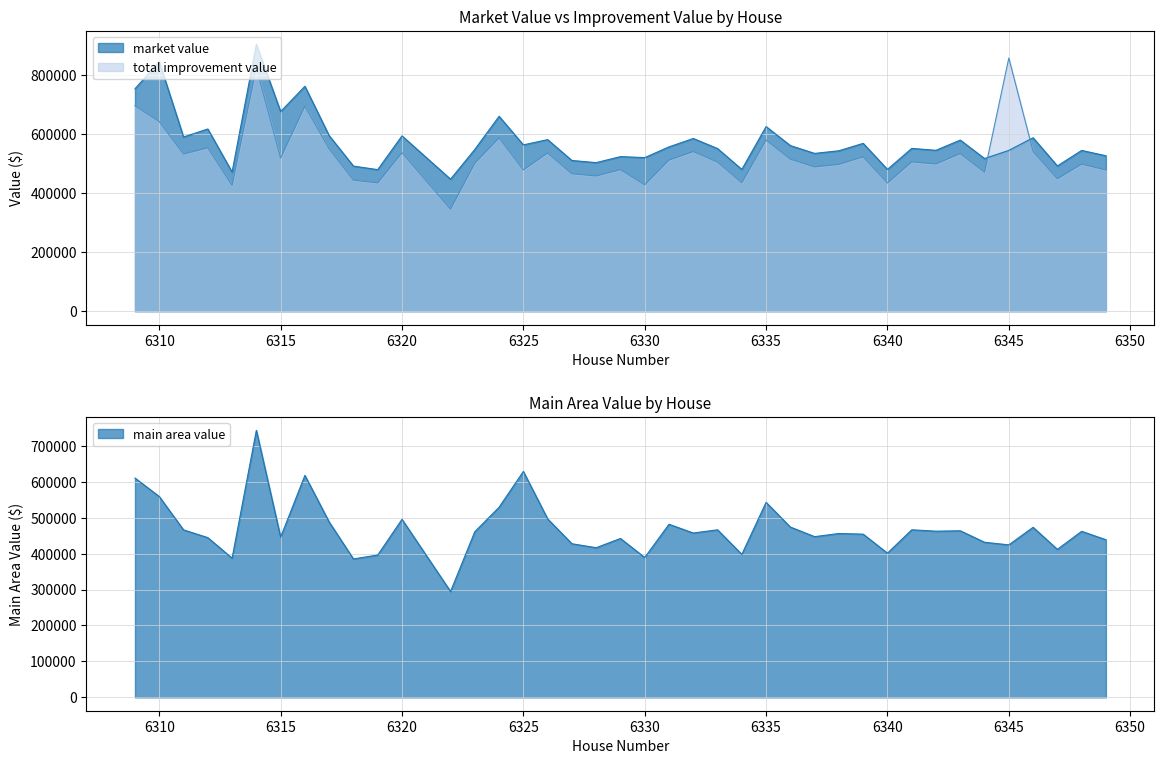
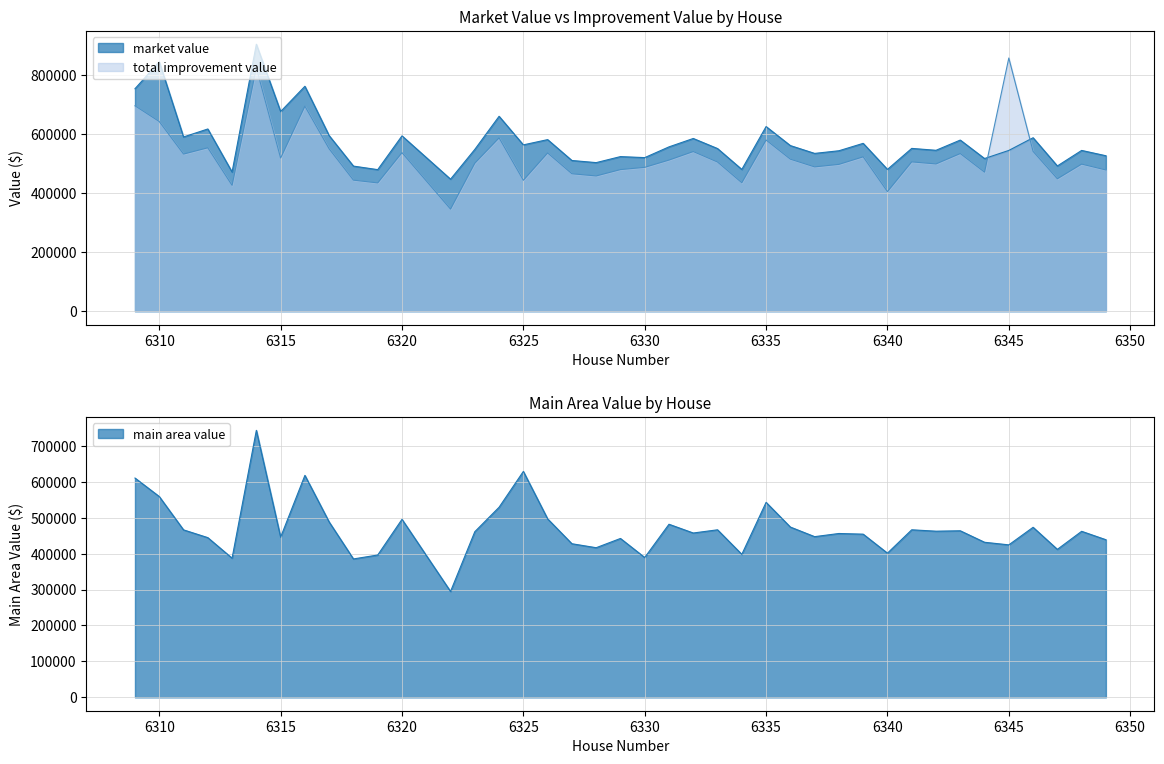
  {
    "Market Value vs Improvement Value by House": {
      "market value": {
        "6315": 680000,
        "6320": 590000,
        "6325": 560000,
        "6330": 520000,
        "6335": 630000,
        "6340": 480000,
        "6345": 550000
      },
      "total improvement value": {
        "6310": 640000,
        "6315": 520000,
        "6320": 540000,
-       "6325": 480000,
-       "6330": 430000,
+       "6325": 440000,
+       "6330": 490000,
        "6335": 580000,
-       "6340": 430000,
+       "6340": 410000,
        "6345": 860000
      }
    },
    "Main Area Value by House": {
      "6310": 560000,
      "6315": 450000,
      "6320": 500000,
      "6325": 630000,
      "6330": 390000,
      "6335": 540000,
      "6340": 400000,
      "6345": 420000
    }
  }
